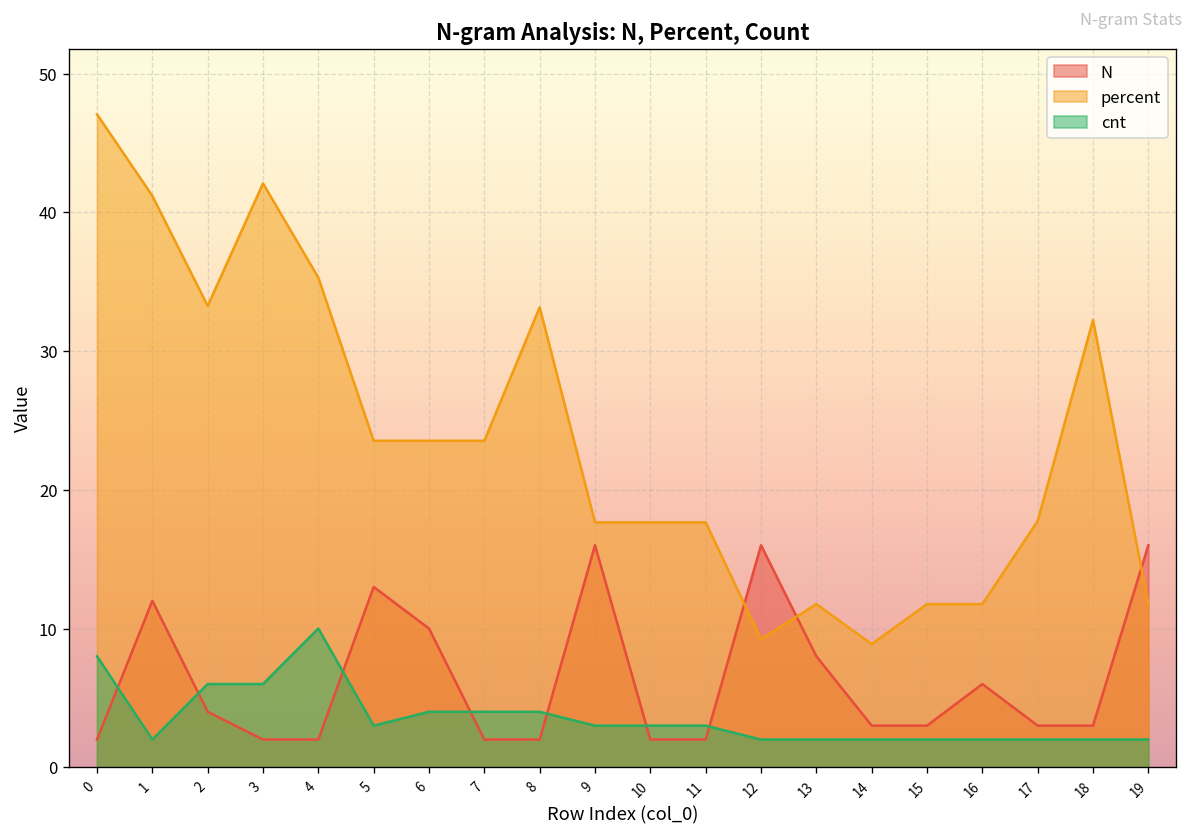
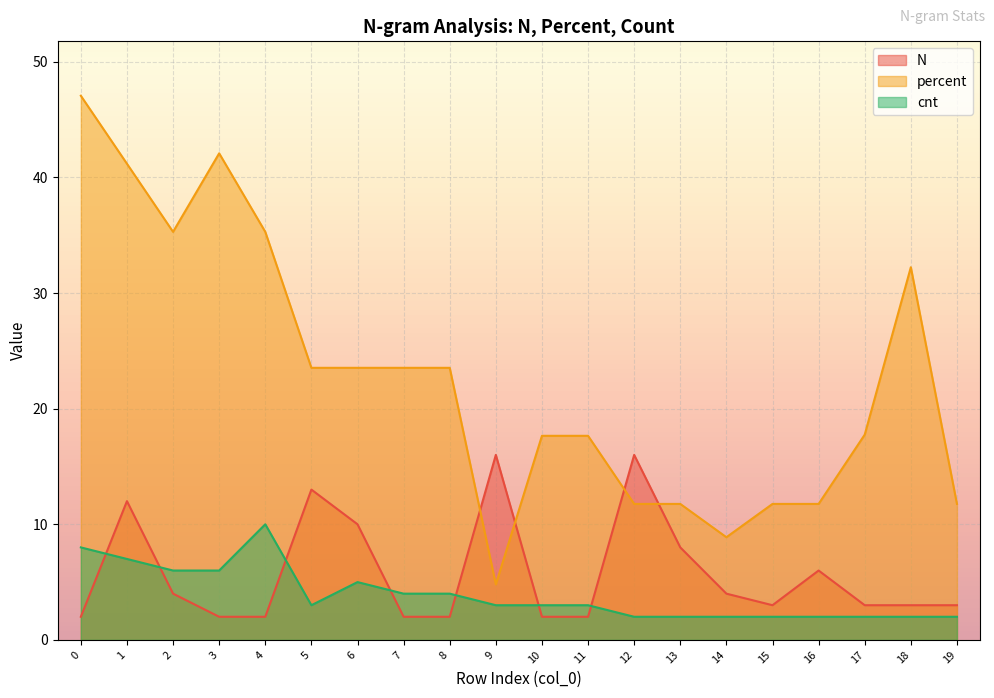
  {
    "N": {
      "0": 2,
      "1": 12,
      "2": 4,
      "3": 2,
      "4": 2,
      "5": 13,
      "6": 10,
      "7": 2,
      "8": 2,
      "9": 16,
      "10": 2,
      "11": 2,
      "12": 16,
      "13": 8,
-     "14": 3,
+     "14": 4,
      "15": 3,
      "16": 6,
      "17": 3,
      "18": 3,
-     "19": 16
+     "19": 3
    },
    "percent": {
      "0": 47.1,
      "1": 41.2,
-     "2": 33.3,
+     "2": 35.3,
      "3": 42.1,
      "4": 35.3,
      "5": 23.5,
      "6": 23.5,
      "7": 23.5,
-     "8": 33.2,
-     "9": 17.7,
+     "8": 23.5,
+     "9": 4.8,
      "10": 17.7,
      "11": 17.7,
-     "12": 9.2,
+     "12": 11.8,
      "13": 11.8,
      "14": 8.9,
      "15": 11.8,
      "16": 11.8,
      "17": 17.8,
      "18": 32.2,
      "19": 11.8
    },
    "cnt": {
      "0": 8,
-     "1": 2,
+     "1": 7,
      "2": 6,
      "3": 6,
      "4": 10,
      "5": 3,
-     "6": 4,
+     "6": 5,
      "7": 4,
      "8": 4,
      "9": 3,
      "10": 3,
      "11": 3,
      "12": 2,
      "13": 2,
      "14": 2,
      "15": 2,
      "16": 2,
      "17": 2,
      "18": 2,
      "19": 2
    }
  }
